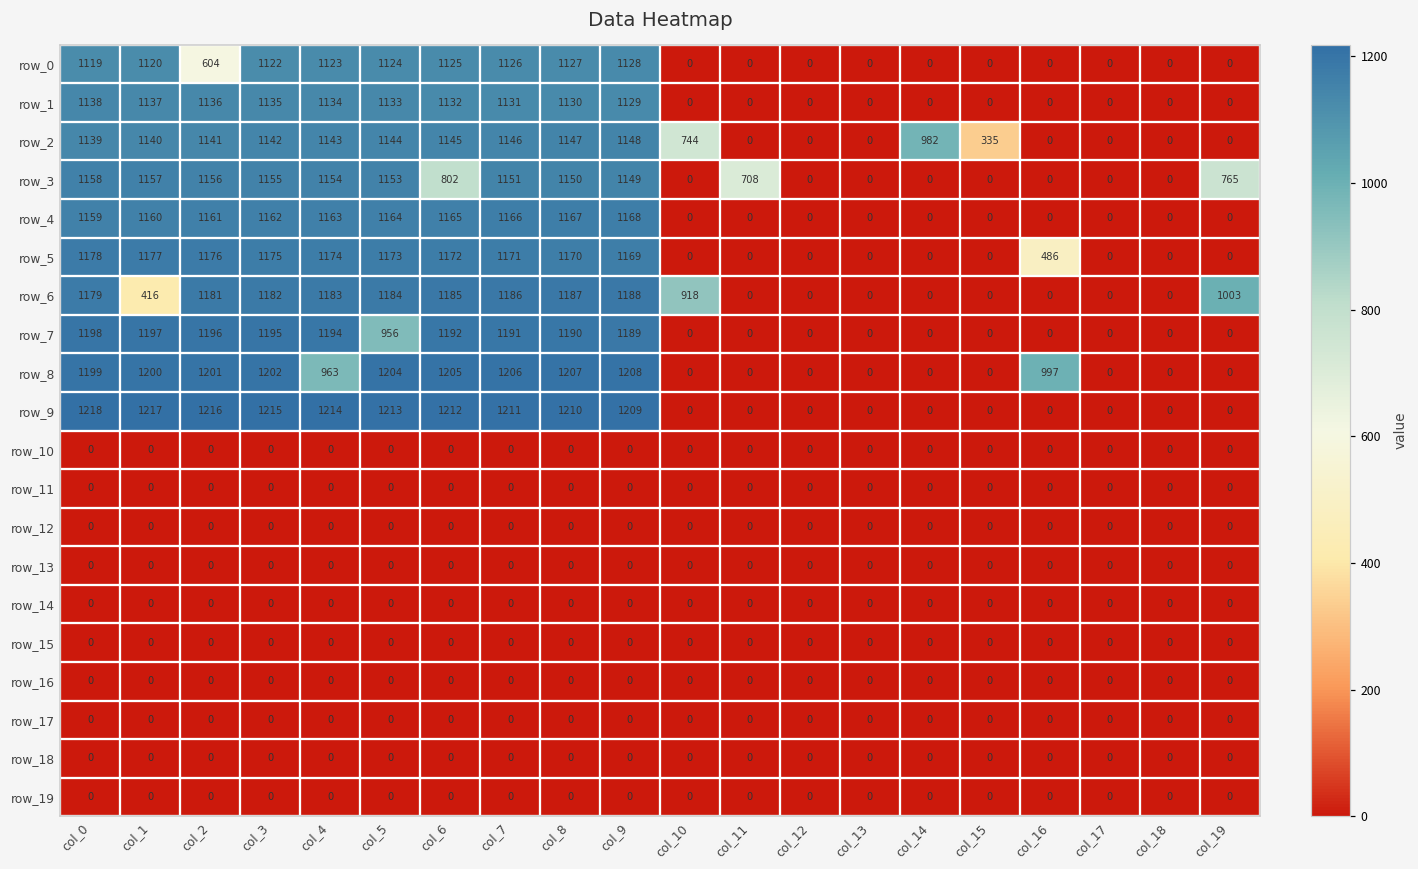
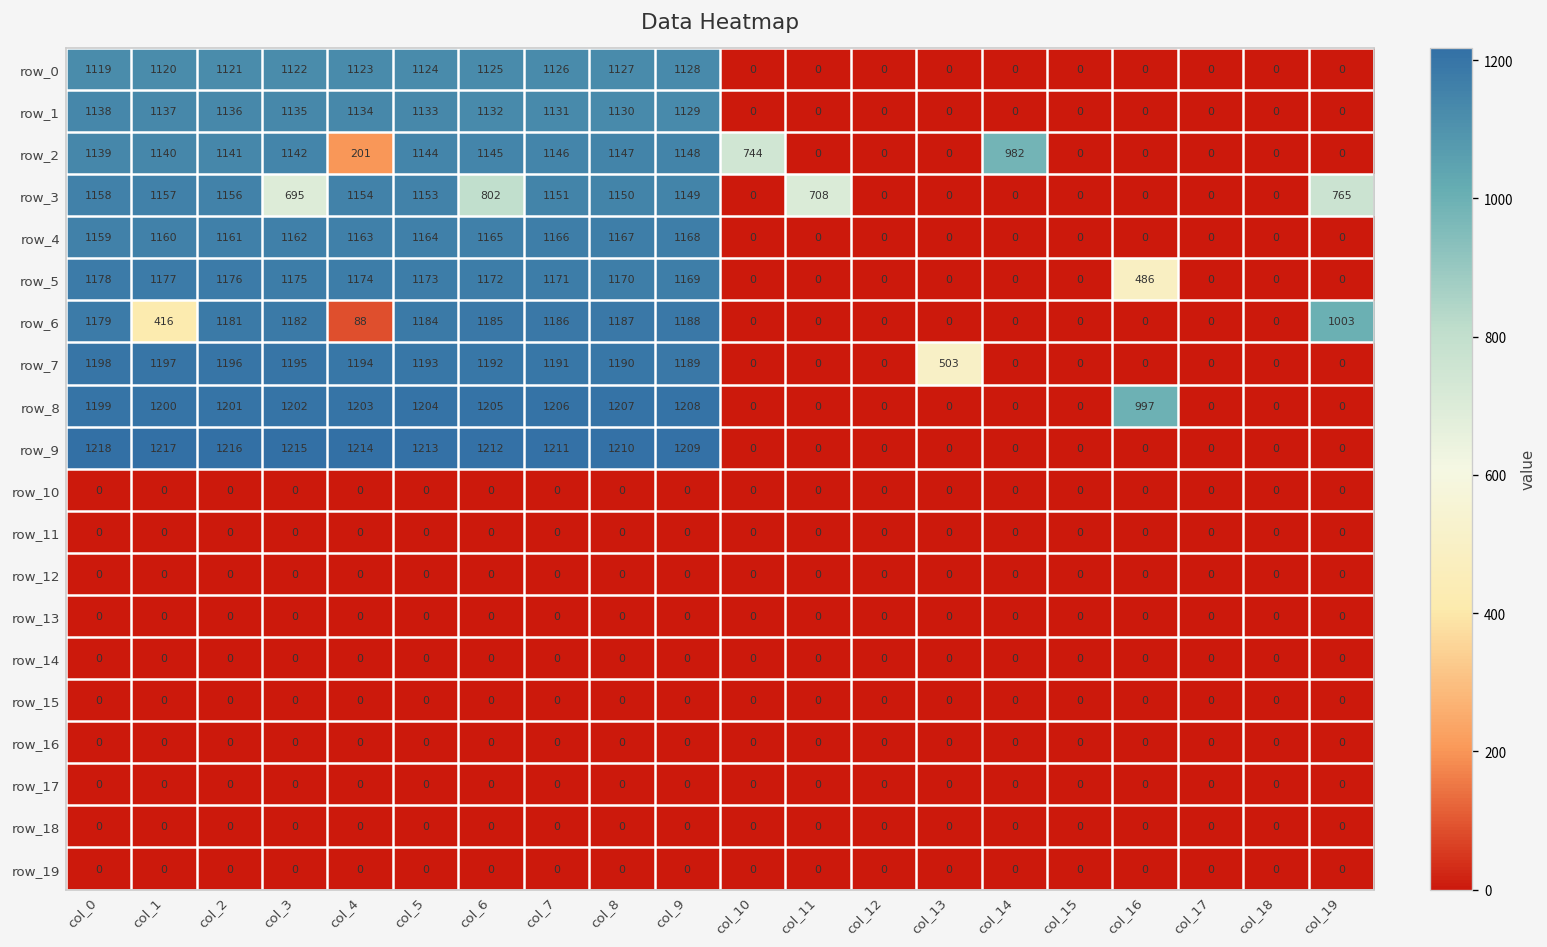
  {
    "row_0": {
      "col_0": 1119,
      "col_1": 1120,
-     "col_2": 604,
+     "col_2": 1121,
      "col_3": 1122,
      "col_4": 1123,
      "col_5": 1124,
      "col_6": 1125,
      "col_7": 1126,
      "col_8": 1127,
      "col_9": 1128,
      "col_10": 0,
      "col_11": 0,
      "col_12": 0,
      "col_13": 0,
      "col_14": 0,
      "col_15": 0,
      "col_16": 0,
      "col_17": 0,
      "col_18": 0,
      "col_19": 0
    },
    "row_2": {
      "col_0": 1139,
      "col_1": 1140,
      "col_2": 1141,
      "col_3": 1142,
-     "col_4": 1143,
+     "col_4": 201,
      "col_5": 1144,
      "col_6": 1145,
      "col_7": 1146,
      "col_8": 1147,
      "col_9": 1148,
      "col_10": 744,
      "col_11": 0,
      "col_12": 0,
      "col_13": 0,
      "col_14": 982,
-     "col_15": 335,
+     "col_15": 0,
      "col_16": 0,
      "col_17": 0,
      "col_18": 0,
      "col_19": 0
    },
    "row_3": {
      "col_0": 1158,
      "col_1": 1157,
      "col_2": 1156,
-     "col_3": 1155,
+     "col_3": 695,
      "col_4": 1154,
      "col_5": 1153,
      "col_6": 802,
      "col_7": 1151,
      "col_8": 1150,
      "col_9": 1149,
      "col_10": 0,
      "col_11": 708,
      "col_12": 0,
      "col_13": 0,
      "col_14": 0,
      "col_15": 0,
      "col_16": 0,
      "col_17": 0,
      "col_18": 0,
      "col_19": 765
    },
    "row_6": {
      "col_0": 1179,
      "col_1": 416,
      "col_2": 1181,
      "col_3": 1182,
-     "col_4": 1183,
+     "col_4": 88,
      "col_5": 1184,
      "col_6": 1185,
      "col_7": 1186,
      "col_8": 1187,
      "col_9": 1188,
-     "col_10": 918,
+     "col_10": 0,
      "col_11": 0,
      "col_12": 0,
      "col_13": 0,
      "col_14": 0,
      "col_15": 0,
      "col_16": 0,
      "col_17": 0,
      "col_18": 0,
      "col_19": 1003
    },
    "row_7": {
      "col_0": 1198,
      "col_1": 1197,
      "col_2": 1196,
      "col_3": 1195,
      "col_4": 1194,
-     "col_5": 956,
+     "col_5": 1193,
      "col_6": 1192,
      "col_7": 1191,
      "col_8": 1190,
      "col_9": 1189,
      "col_10": 0,
      "col_11": 0,
      "col_12": 0,
-     "col_13": 0,
+     "col_13": 503,
      "col_14": 0,
      "col_15": 0,
      "col_16": 0,
      "col_17": 0,
      "col_18": 0,
      "col_19": 0
    },
    "row_8": {
      "col_0": 1199,
      "col_1": 1200,
      "col_2": 1201,
      "col_3": 1202,
-     "col_4": 963,
+     "col_4": 1203,
      "col_5": 1204,
      "col_6": 1205,
      "col_7": 1206,
      "col_8": 1207,
      "col_9": 1208,
      "col_10": 0,
      "col_11": 0,
      "col_12": 0,
      "col_13": 0,
      "col_14": 0,
      "col_15": 0,
      "col_16": 997,
      "col_17": 0,
      "col_18": 0,
      "col_19": 0
    }
  }
